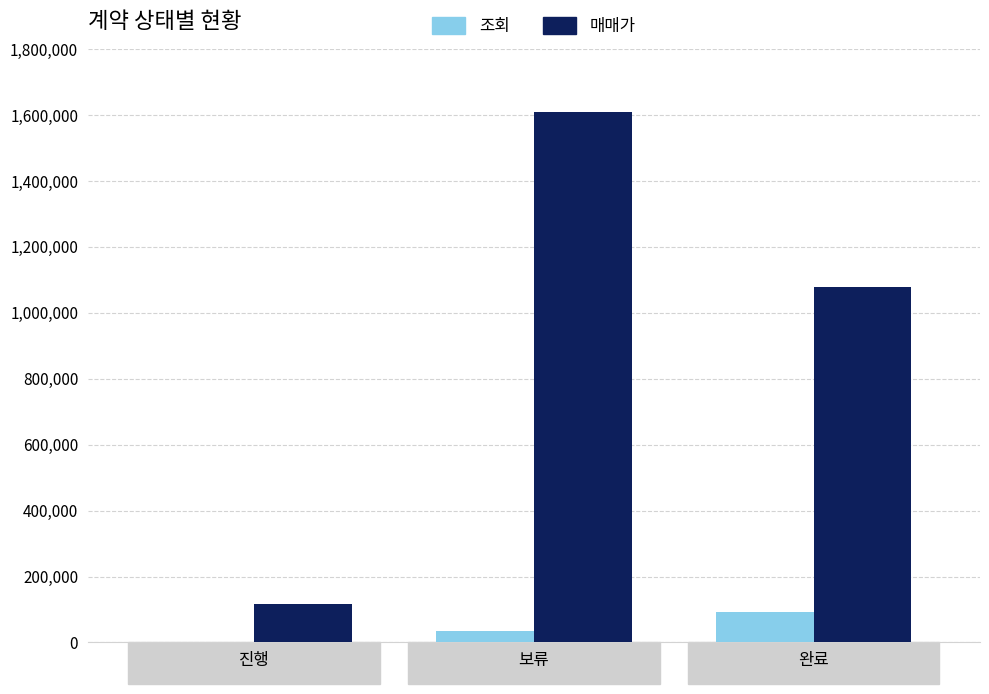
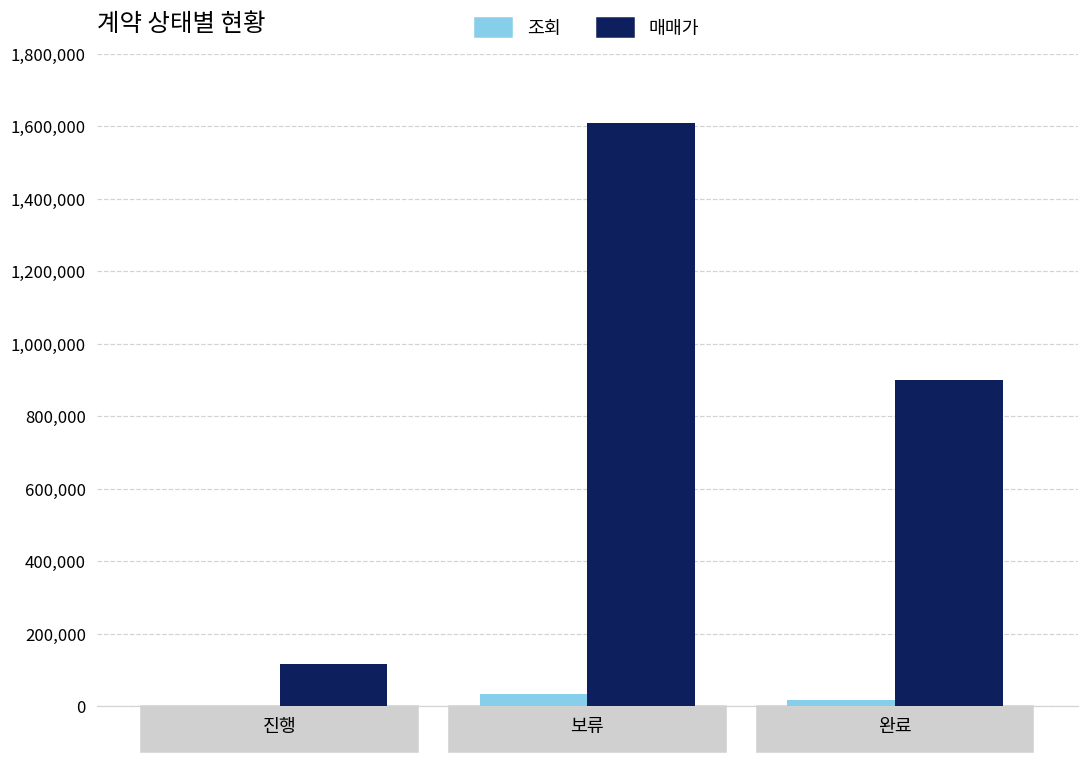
  {
    "조회": {
      "진행": "0",
      "보류": "30,000",
-     "완료": "90,000"
+     "완료": "20,000"
    },
    "매매가": {
      "진행": "120,000",
      "보류": "1,610,000",
-     "완료": "1,080,000"
+     "완료": "900,000"
    }
  }
